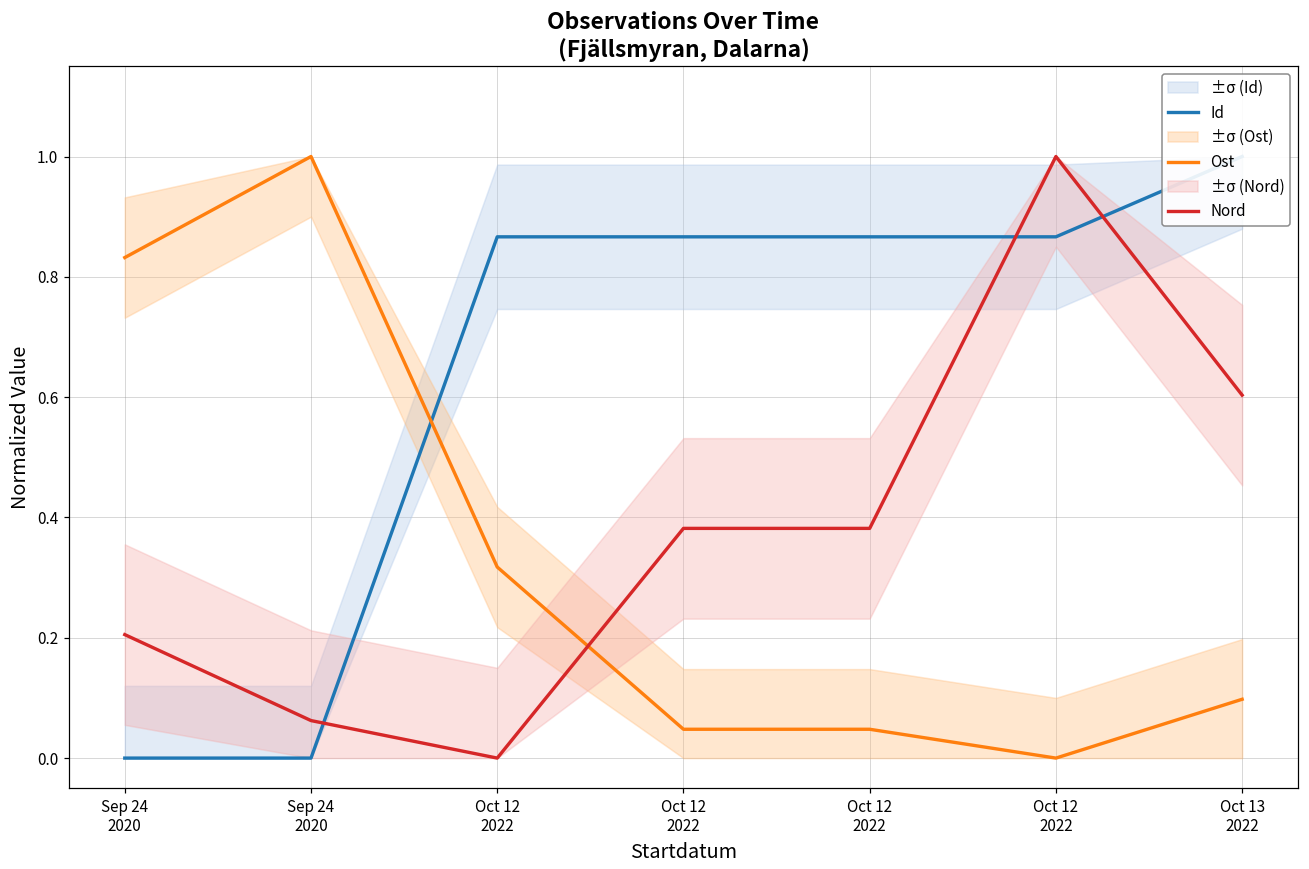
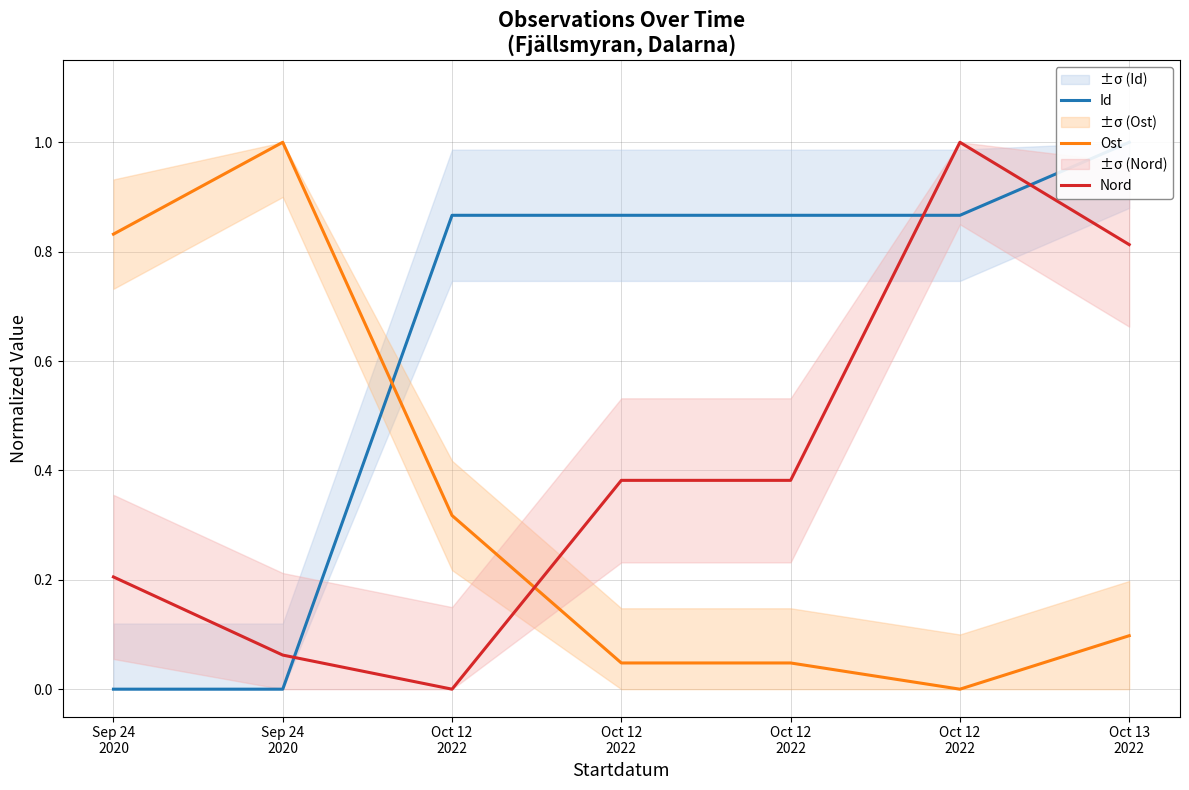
  {
    "Ost": {
      "Oct 13 2022": 0.10
    },
    "Nord": {
-     "Oct 13 2022": 0.60
+     "Oct 13 2022": 0.81
    }
  }
